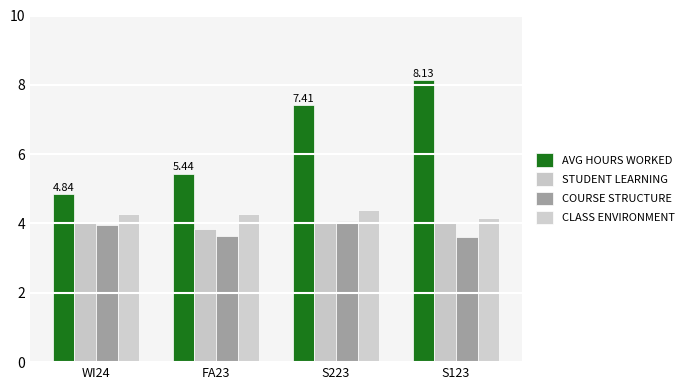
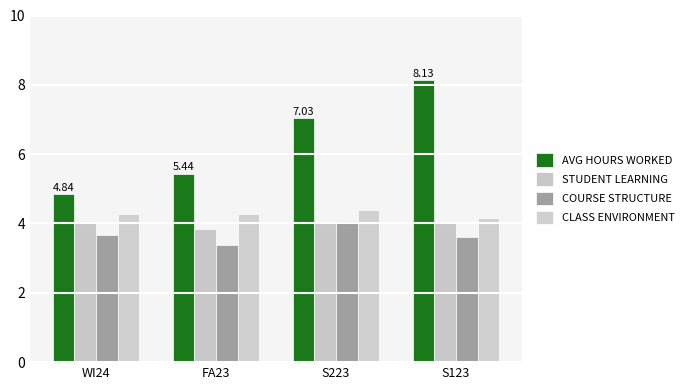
  {
    "AVG HOURS WORKED": {
      "WI24": 4.84,
      "FA23": 5.44,
-     "S223": 7.41,
+     "S223": 7.03,
      "S123": 8.13
    },
    "COURSE STRUCTURE": {
-     "WI24": 4.0,
-     "FA23": 3.7,
+     "WI24": 3.7,
+     "FA23": 3.4,
      "S223": 4.1,
      "S123": 3.6
    }
  }
